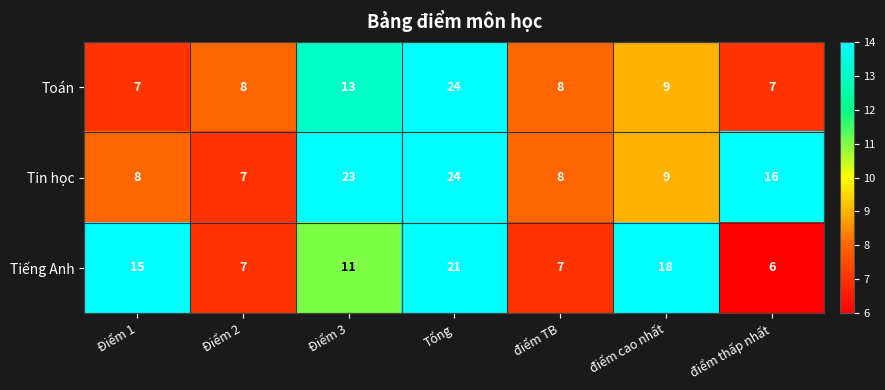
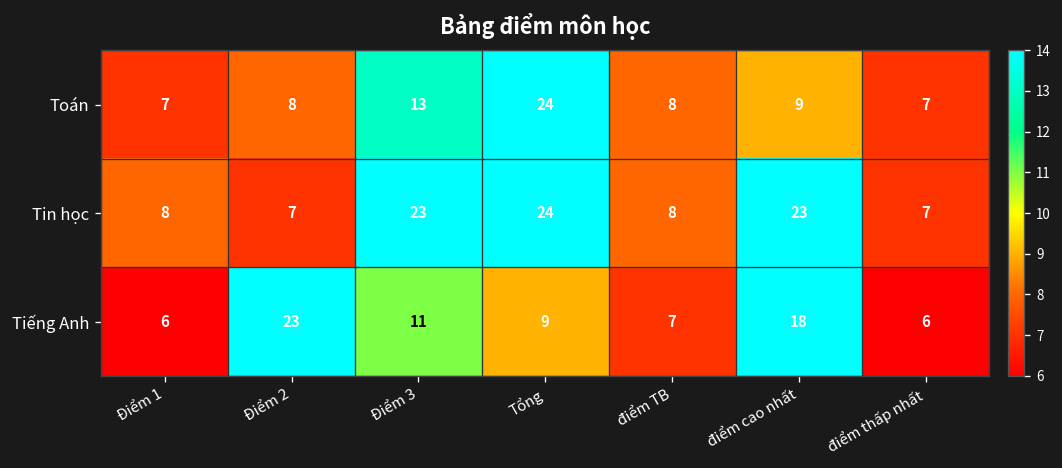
  {
    "Toán": {
      "Điểm 1": 7,
      "Điểm 2": 8,
      "Điểm 3": 13,
      "Tổng": 24,
      "điểm TB": 8,
      "điểm cao nhất": 9,
      "điểm thấp nhất": 7
    },
    "Tin học": {
      "Điểm 1": 8,
      "Điểm 2": 7,
      "Điểm 3": 23,
      "Tổng": 24,
      "điểm TB": 8,
-     "điểm cao nhất": 9,
-     "điểm thấp nhất": 16
+     "điểm cao nhất": 23,
+     "điểm thấp nhất": 7
    },
    "Tiếng Anh": {
-     "Điểm 1": 15,
-     "Điểm 2": 7,
+     "Điểm 1": 6,
+     "Điểm 2": 23,
      "Điểm 3": 11,
-     "Tổng": 21,
+     "Tổng": 9,
      "điểm TB": 7,
      "điểm cao nhất": 18,
      "điểm thấp nhất": 6
    }
  }
